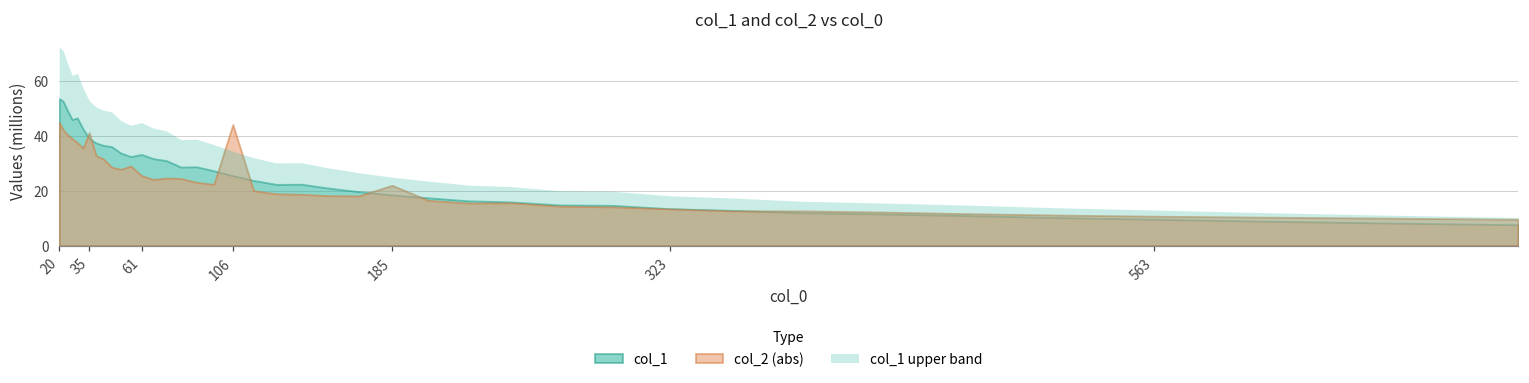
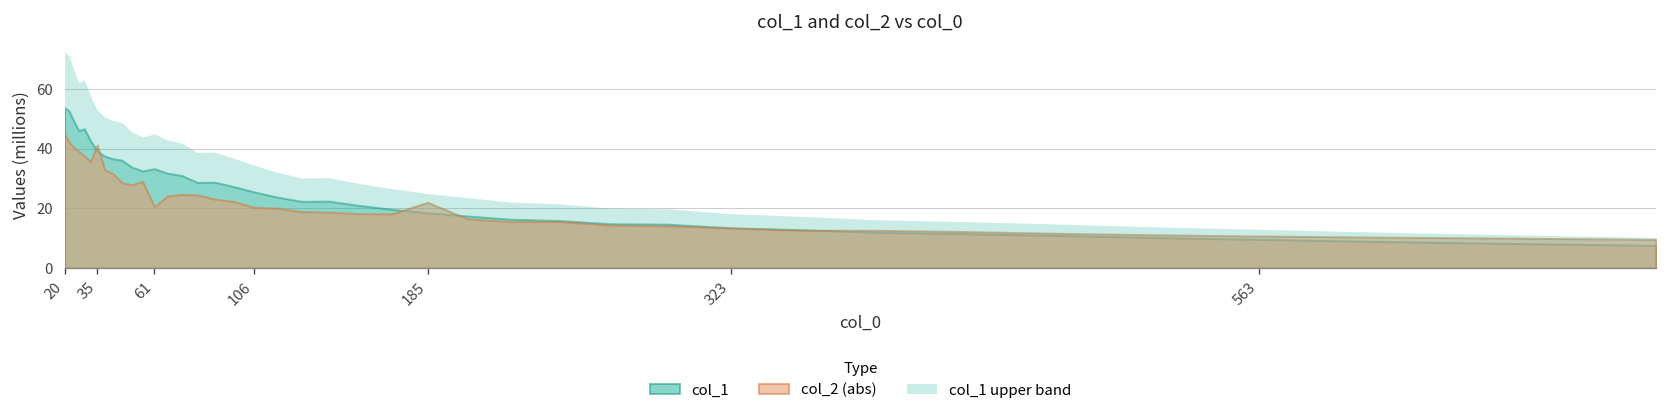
  {
    "col_2 (abs)": {
      "20": 45,
      "35": 41,
-     "61": 26,
-     "106": 44,
+     "61": 21,
+     "106": 20,
      "185": 22,
      "563": 11
    }
  }
